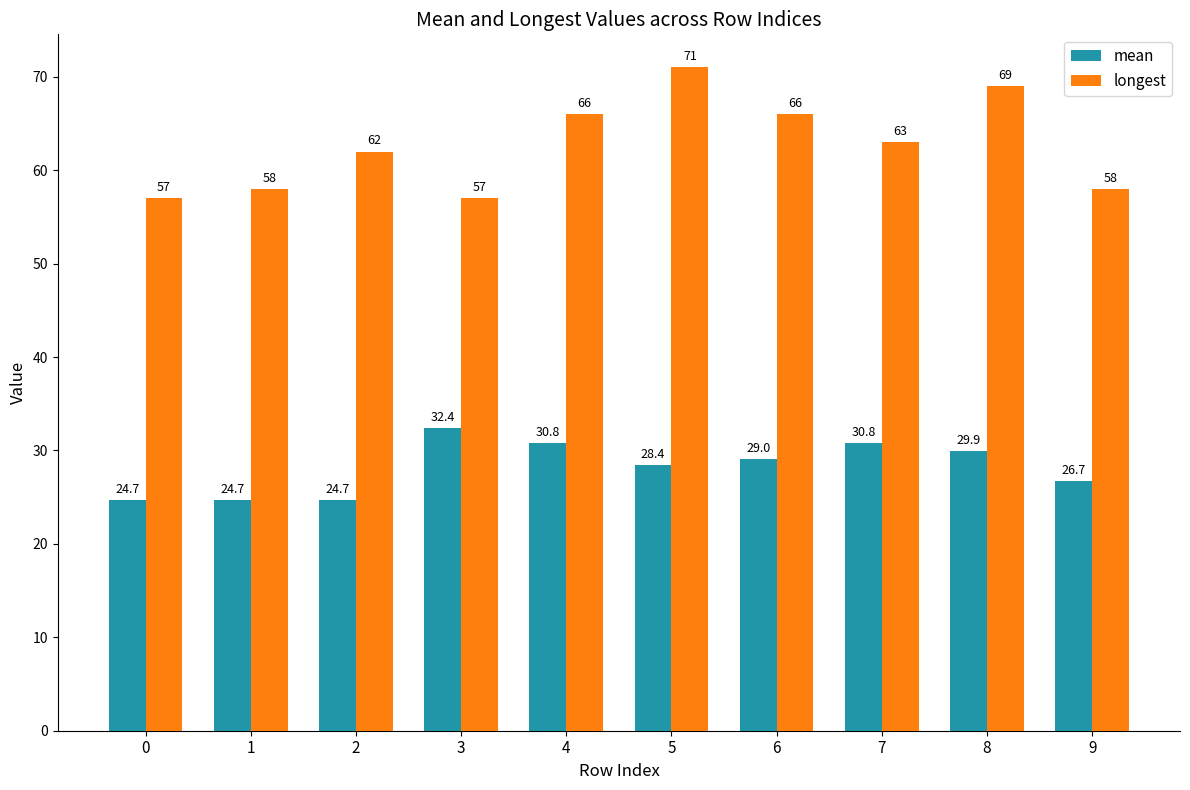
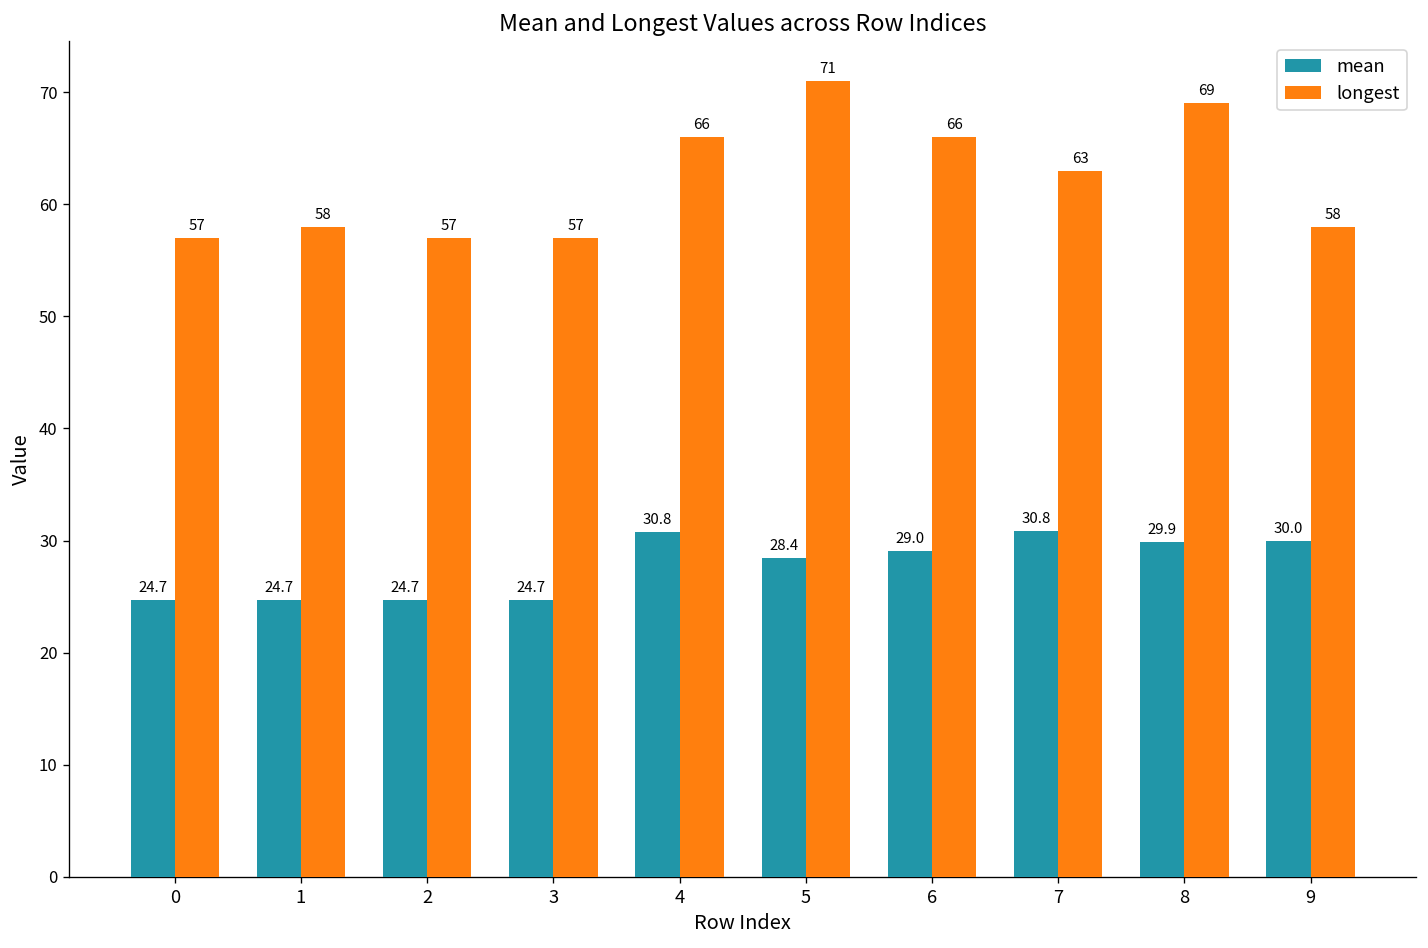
  {
    "mean": {
      "0": 24.7,
      "1": 24.7,
      "2": 24.7,
-     "3": 32.4,
+     "3": 24.7,
      "4": 30.8,
      "5": 28.4,
      "6": 29.0,
      "7": 30.8,
      "8": 29.9,
-     "9": 26.7
+     "9": 30.0
    },
    "longest": {
      "0": 57,
      "1": 58,
-     "2": 62,
+     "2": 57,
      "3": 57,
      "4": 66,
      "5": 71,
      "6": 66,
      "7": 63,
      "8": 69,
      "9": 58
    }
  }
